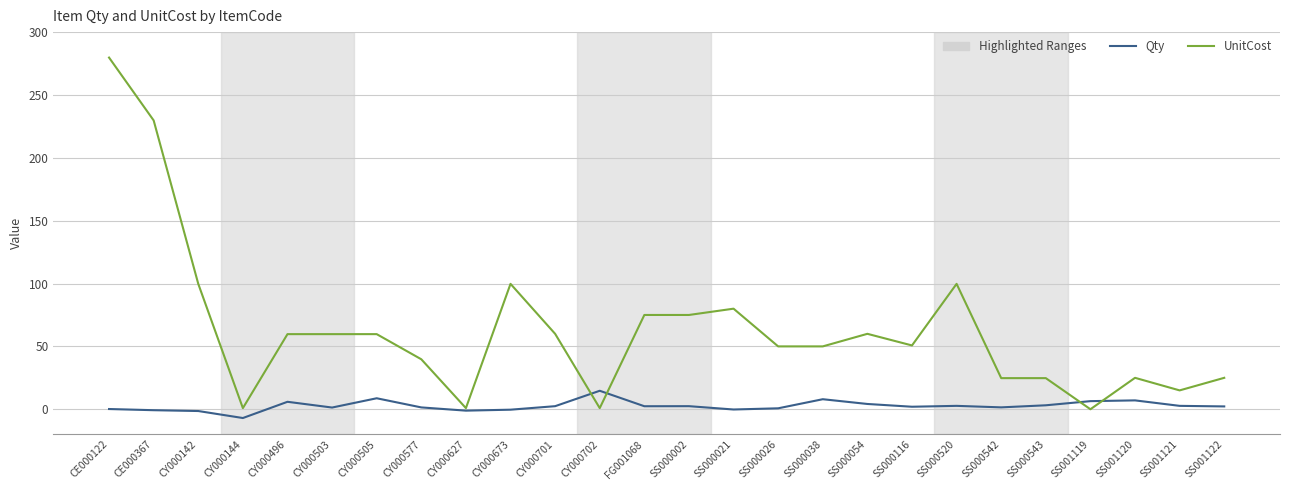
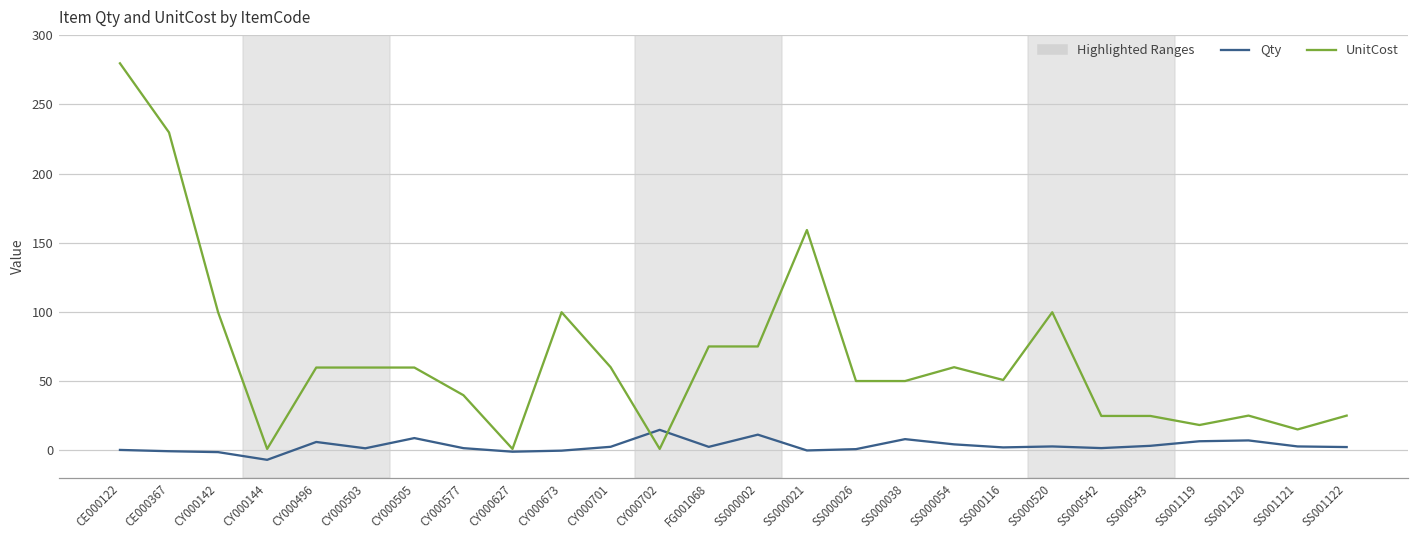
  {
    "Qty": {
      "CE000122": 0,
      "CE000367": -1,
      "CY000142": -1,
      "CY000144": -7,
      "CY000496": 6,
      "CY000503": 1,
      "CY000505": 9,
      "CY000577": 1,
      "CY000673": 0,
      "CY000701": 2,
      "CY000702": 15,
      "FG001068": 2,
-     "SS000002": 2,
+     "SS000002": 11,
      "SS000021": 0,
      "SS000026": 1,
      "SS000038": 8,
      "SS000054": 4,
      "SS000116": 2,
      "SS000520": 3,
      "SS000542": 2,
      "SS000543": 3,
      "SS001119": 6,
      "SS001120": 7,
      "SS001121": 3,
      "SS001122": 2
    },
    "UnitCost": {
      "CE000122": 280,
      "CE000367": 230,
      "CY000142": 100,
      "CY000144": 1,
      "CY000496": 60,
      "CY000503": 60,
      "CY000505": 60,
      "CY000577": 40,
      "CY000673": 100,
      "CY000701": 60,
      "CY000702": 1,
      "FG001068": 75,
      "SS000002": 75,
-     "SS000021": 80,
+     "SS000021": 159,
      "SS000026": 50,
      "SS000038": 50,
      "SS000054": 60,
      "SS000116": 51,
      "SS000520": 100,
      "SS000542": 25,
      "SS000543": 25,
-     "SS001119": 0,
+     "SS001119": 18,
      "SS001120": 25,
      "SS001121": 15,
      "SS001122": 25
    }
  }
